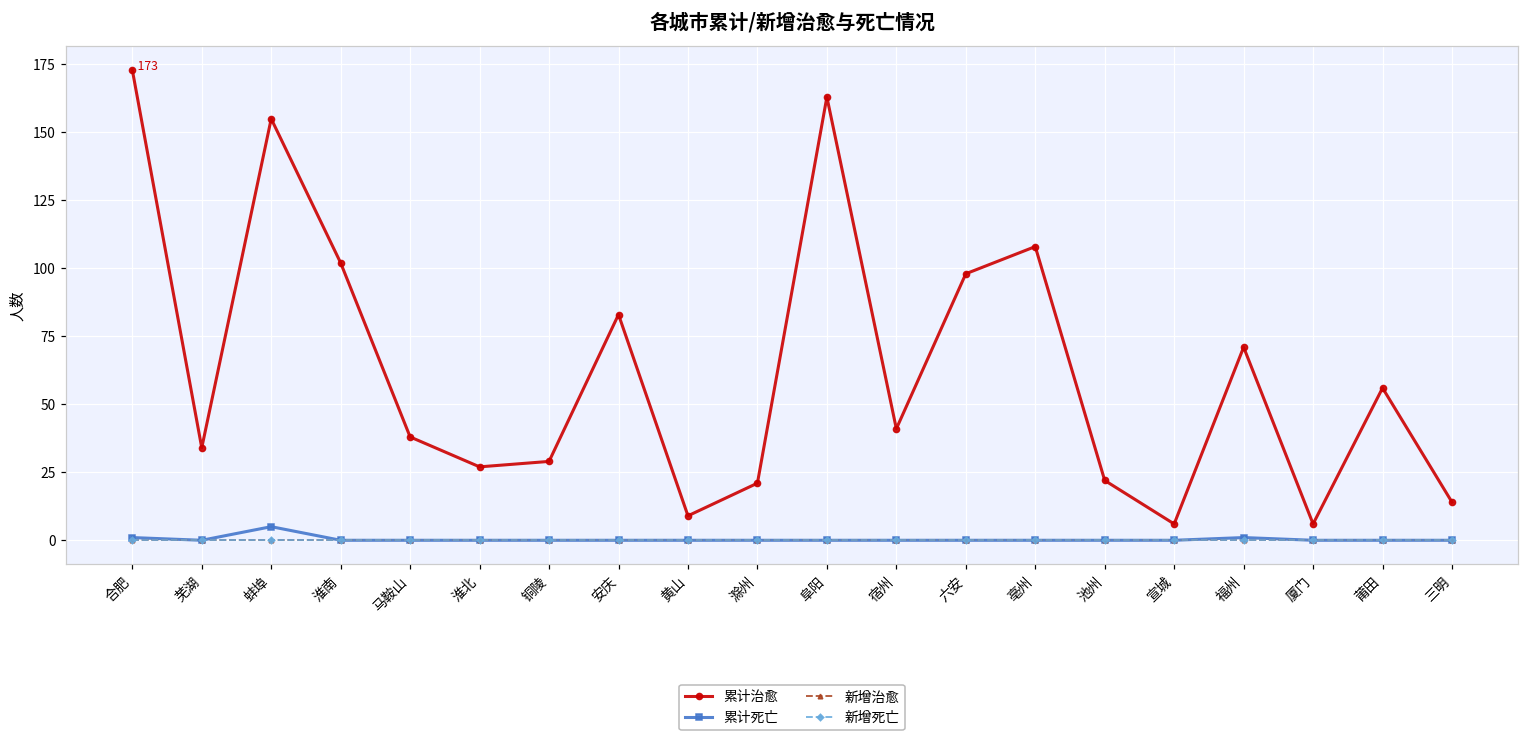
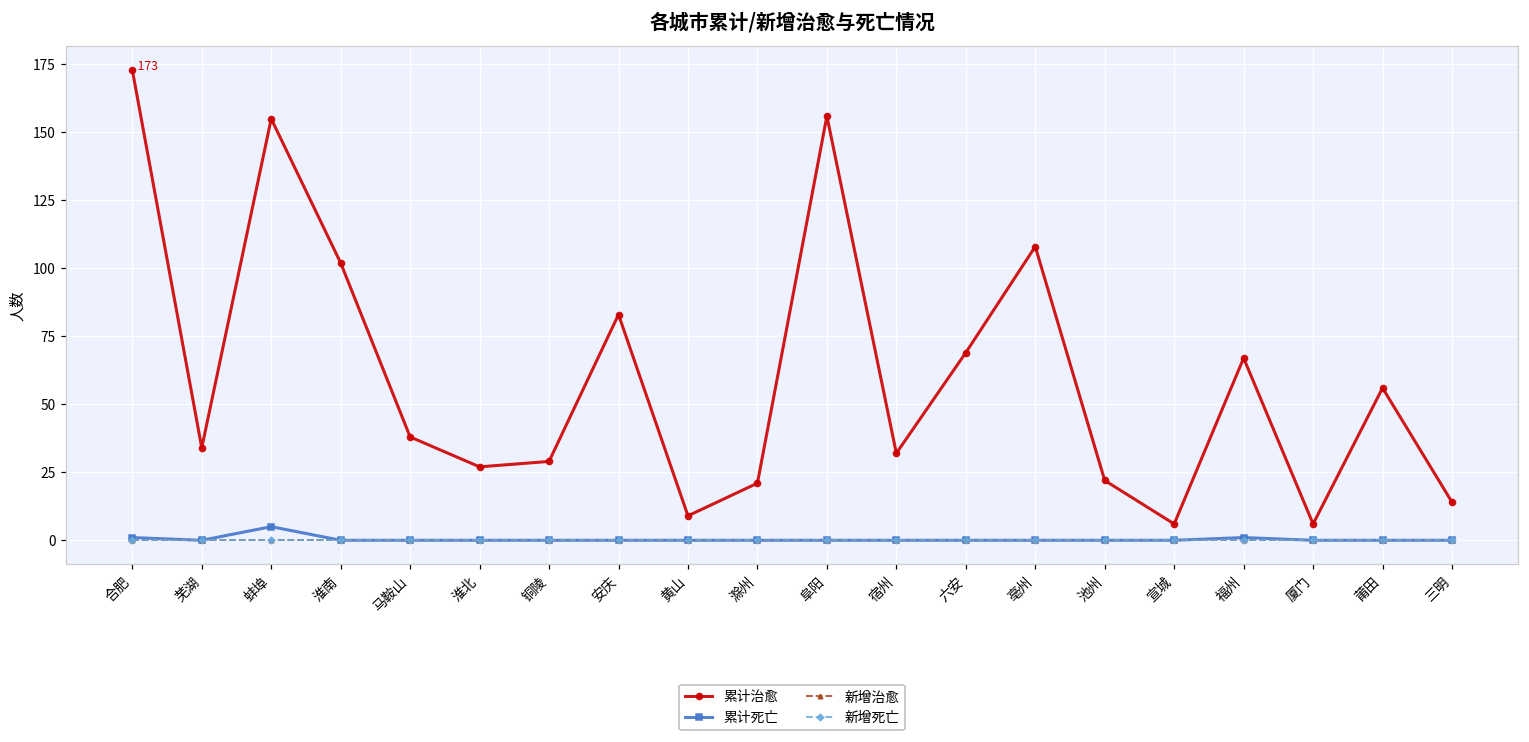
  {
    "累计治愈": {
      "芜湖": 34,
      "蚌埠": 155,
      "淮南": 102,
      "马鞍山": 38,
      "淮北": 27,
      "铜陵": 29,
      "安庆": 83,
      "黄山": 9,
      "滁州": 21,
-     "阜阳": 163,
-     "宿州": 41,
-     "六安": 98,
+     "阜阳": 156,
+     "宿州": 32,
+     "六安": 69,
      "亳州": 108,
      "池州": 22,
      "宣城": 6,
-     "福州": 71,
+     "福州": 67,
      "厦门": 6,
      "莆田": 56,
      "三明": 14
    },
    "累计死亡": {
      "蚌埠": 5
    },
    "新增死亡": {
      "蚌埠": 0
    }
  }
